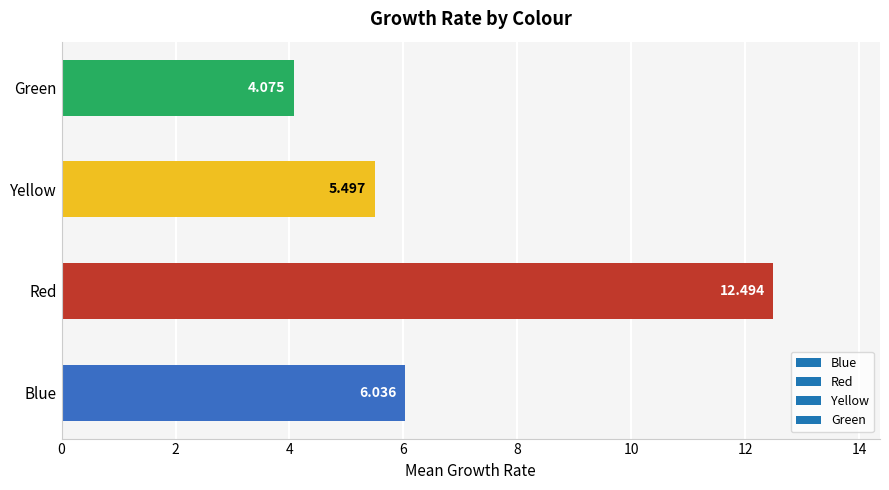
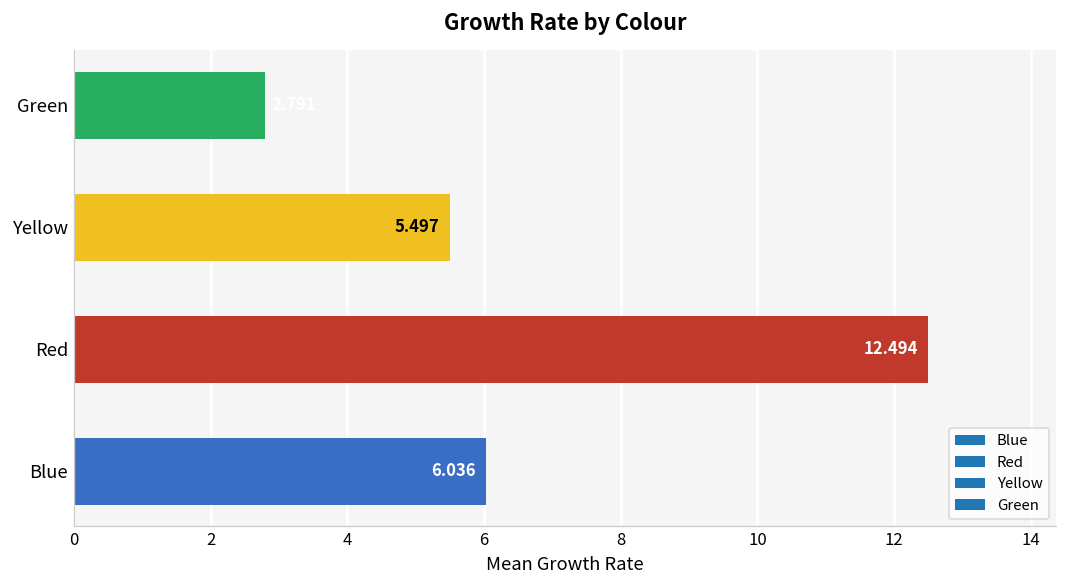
  {
-   "Green": 4.1
+   "Green": 2.8
  }
